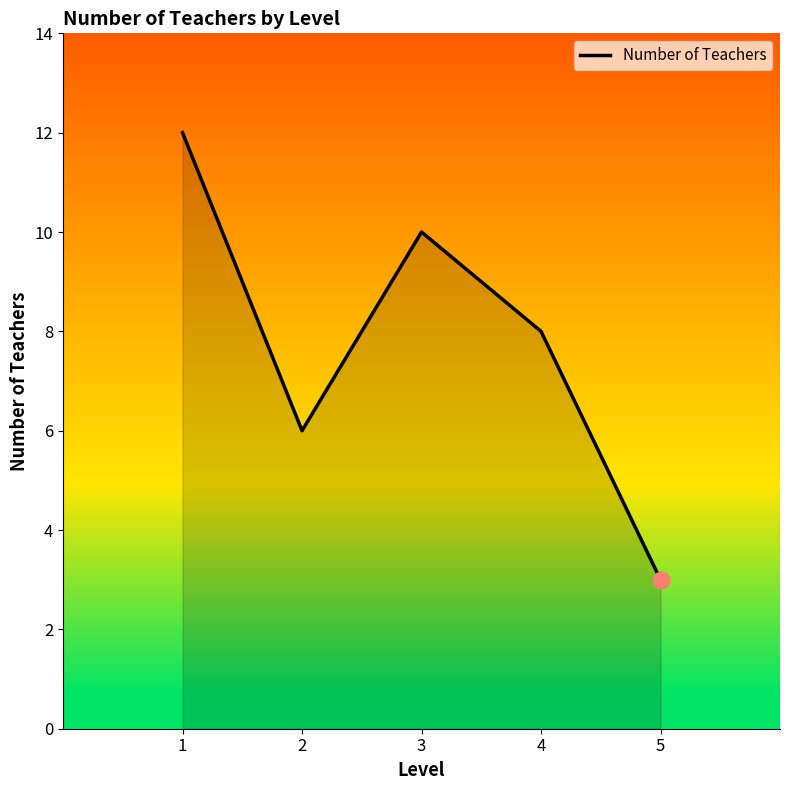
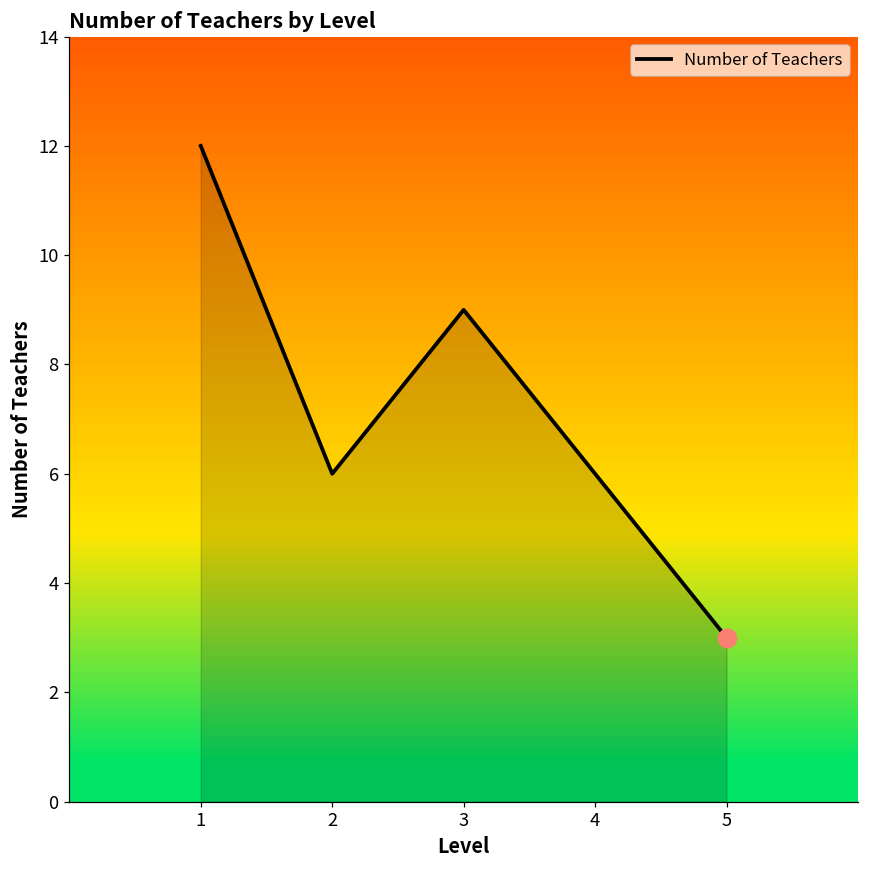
  {
    "Number of Teachers": {
      "1": 12,
      "2": 6,
-     "3": 10,
-     "4": 8
+     "3": 9,
+     "4": 6
    }
  }
